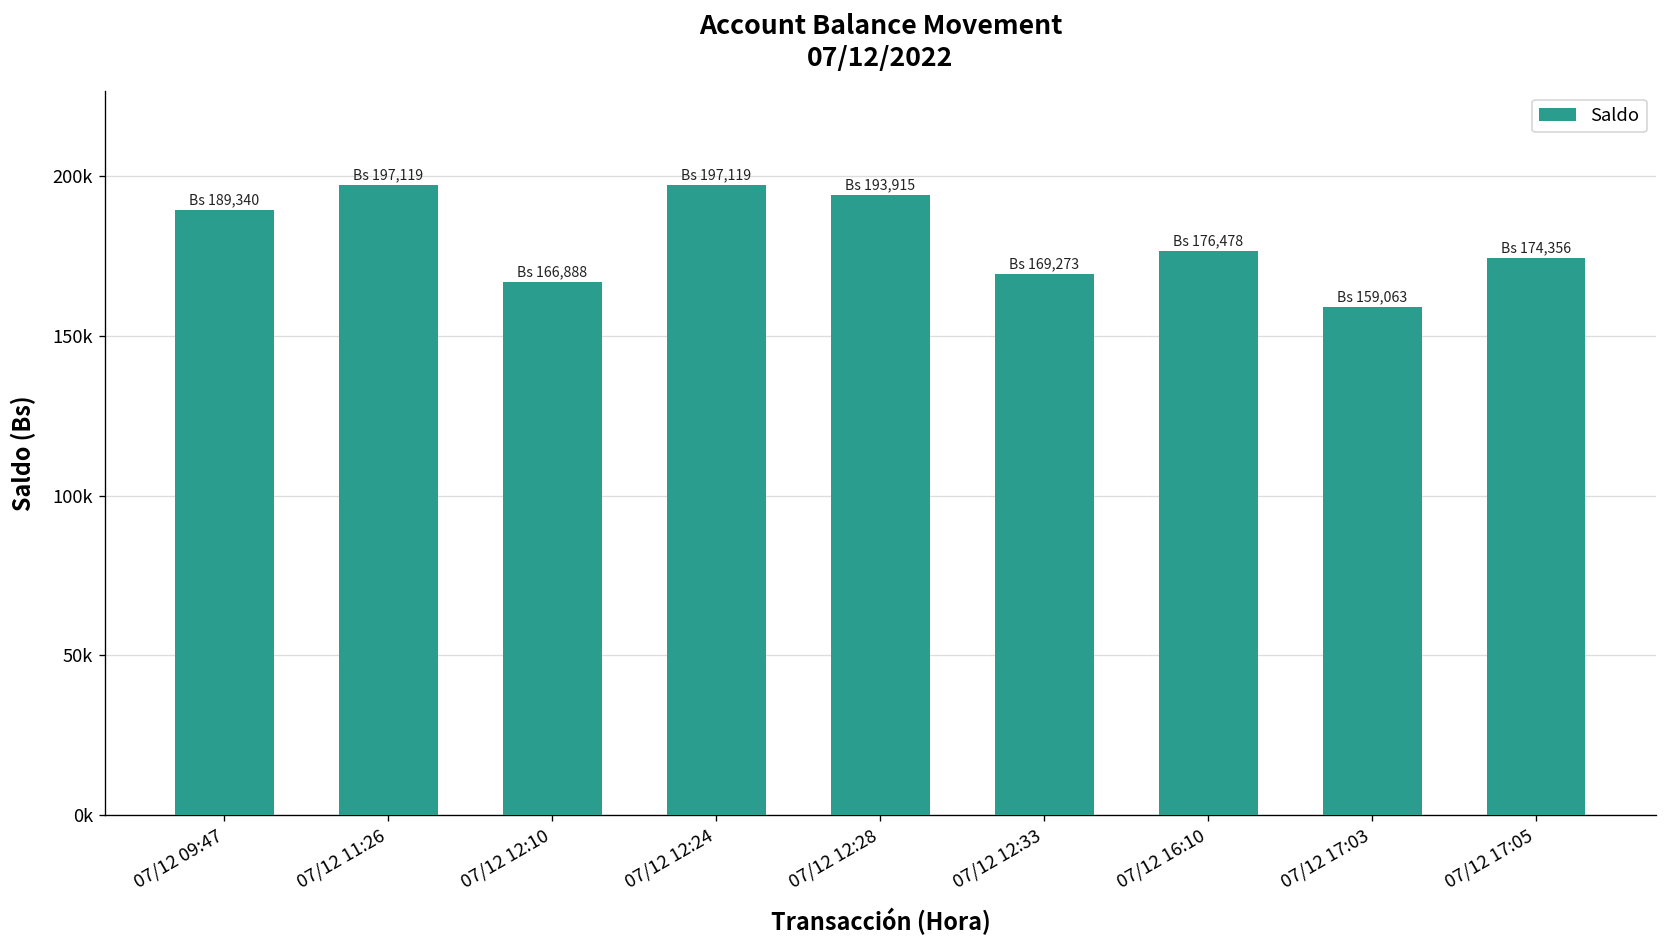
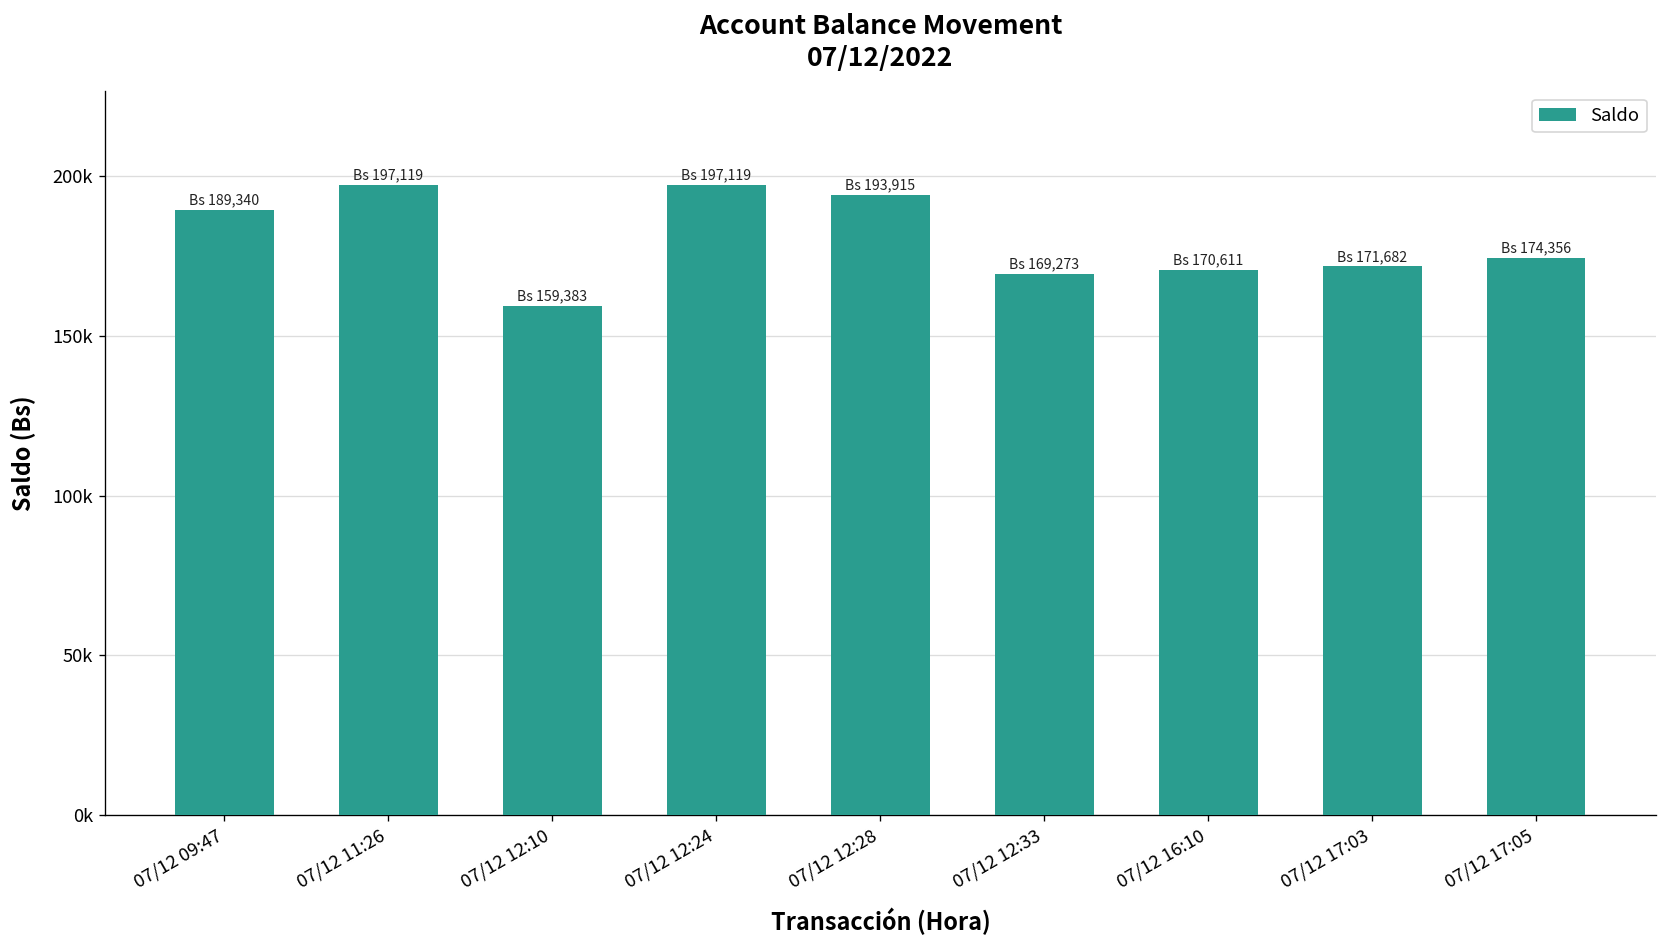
  {
    "07/12 09:47": "189,340",
    "07/12 11:26": "197,119",
-   "07/12 12:10": "166,888",
+   "07/12 12:10": "159,383",
    "07/12 12:24": "197,119",
    "07/12 12:28": "193,915",
    "07/12 12:33": "169,273",
-   "07/12 16:10": "176,478",
-   "07/12 17:03": "159,063",
+   "07/12 16:10": "170,611",
+   "07/12 17:03": "171,682",
    "07/12 17:05": "174,356"
  }
